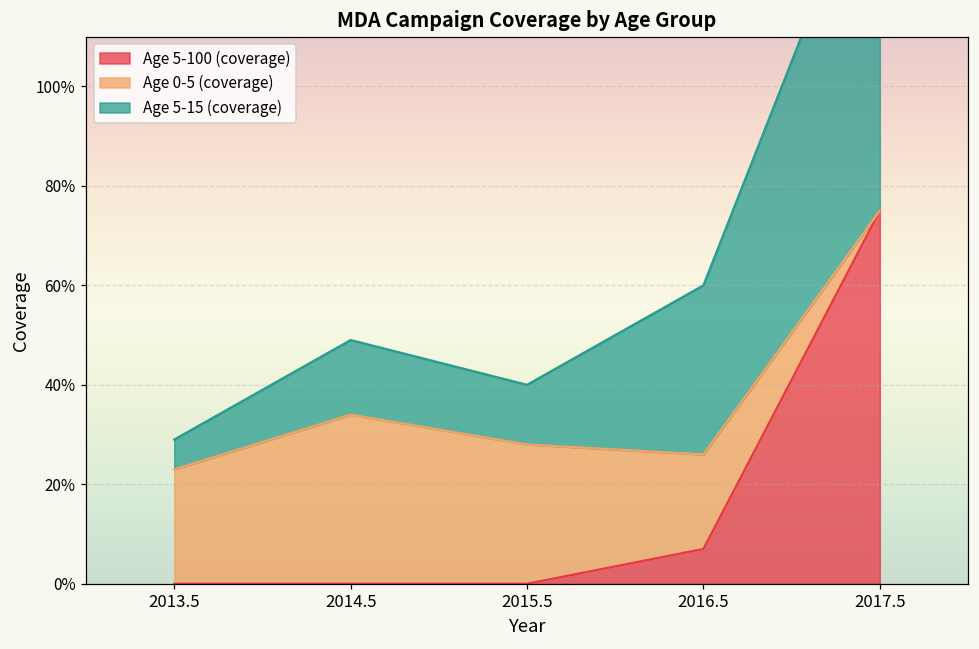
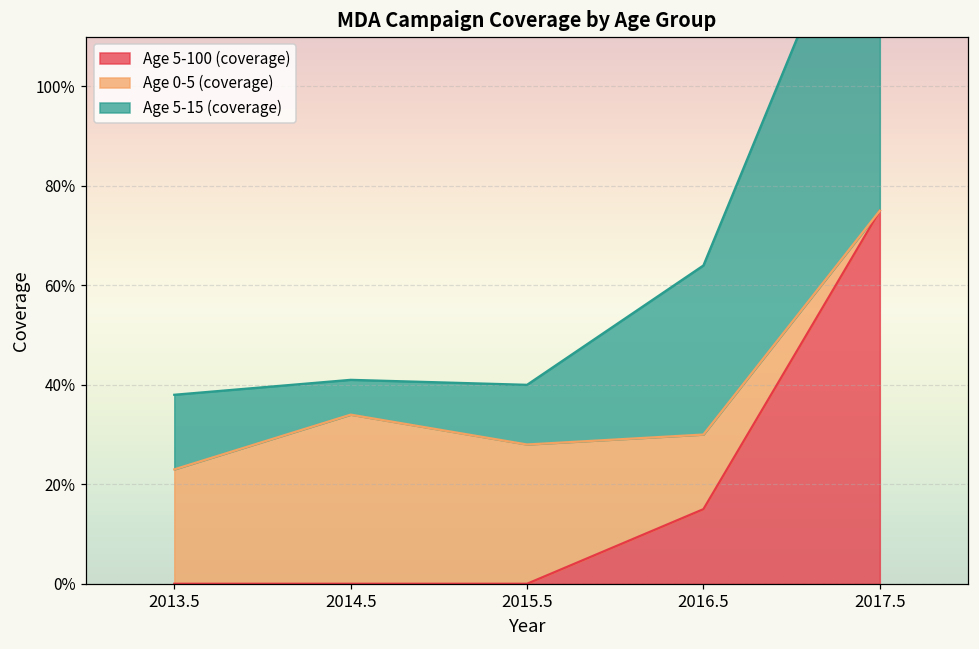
  {
    "Age 5-100 (coverage)": {
      "2013.5": "0%",
      "2014.5": "0%",
      "2015.5": "0%",
-     "2016.5": "7%"
+     "2016.5": "15%"
    },
    "Age 0-5 (coverage)": {
      "2013.5": "23%",
      "2014.5": "34%",
      "2015.5": "28%",
-     "2016.5": "19%"
+     "2016.5": "15%"
    },
    "Age 5-15 (coverage)": {
-     "2013.5": "6%",
-     "2014.5": "15%",
+     "2013.5": "15%",
+     "2014.5": "7%",
      "2015.5": "12%",
      "2016.5": "34%"
    }
  }
